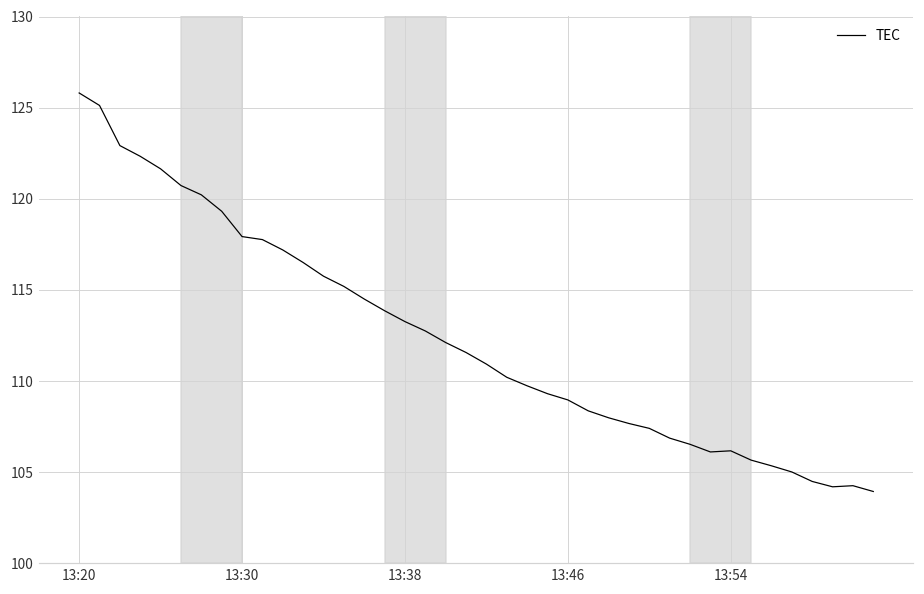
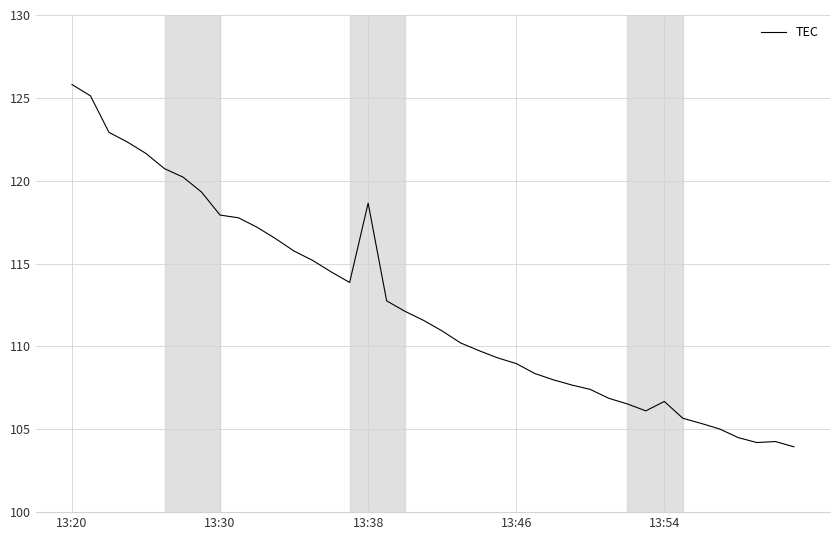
  {
    "13:20": 125.8,
    "13:30": 117.9,
-   "13:38": 113.3,
+   "13:38": 118.6,
    "13:46": 109.0,
-   "13:54": 106.2
+   "13:54": 106.7
  }
